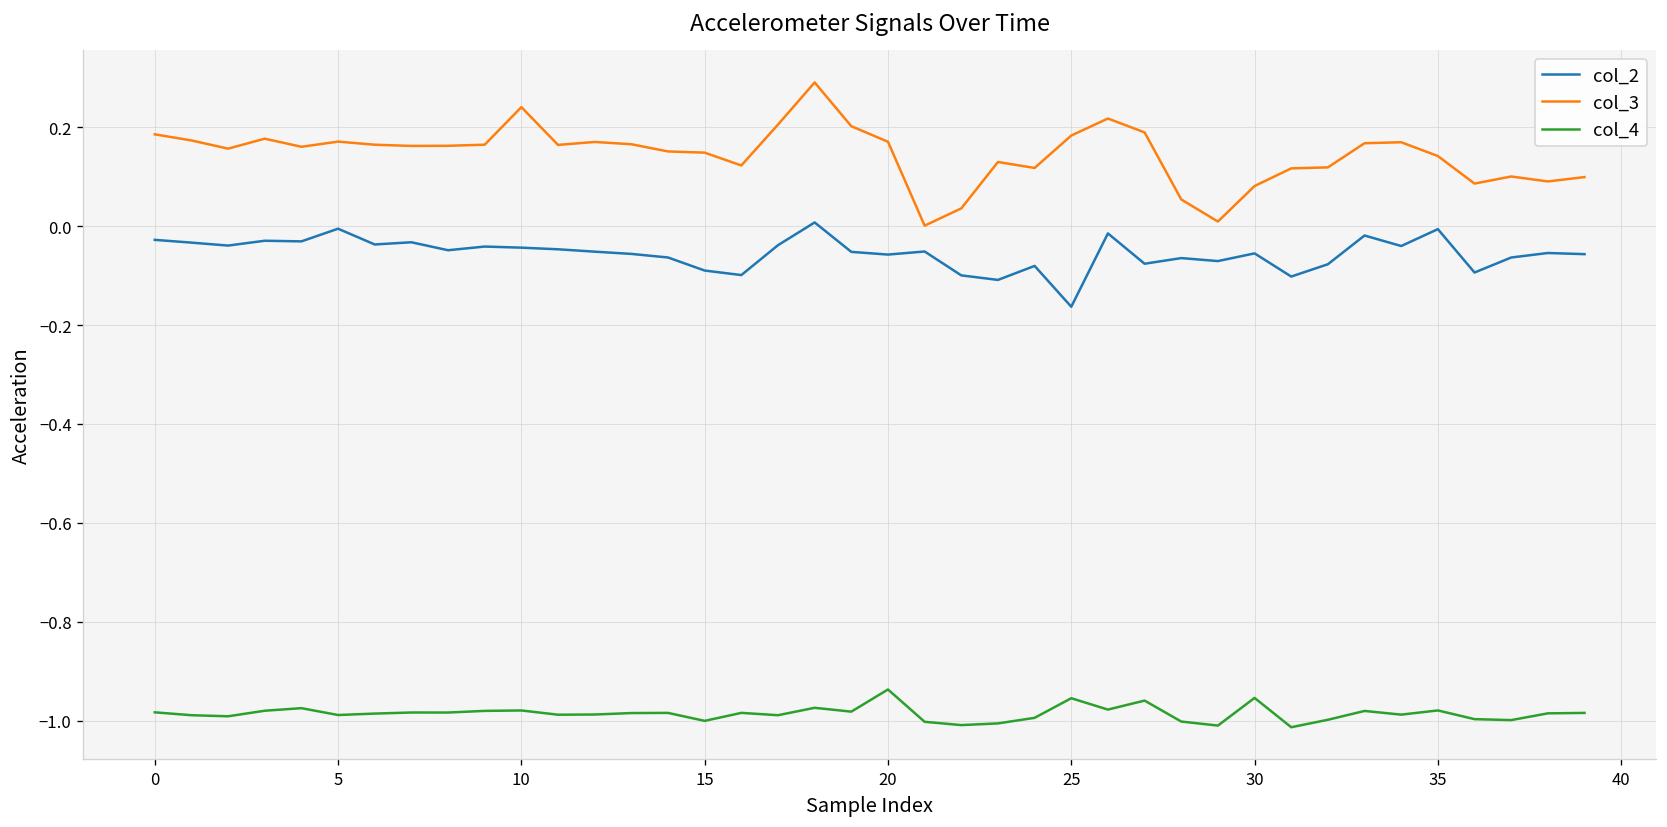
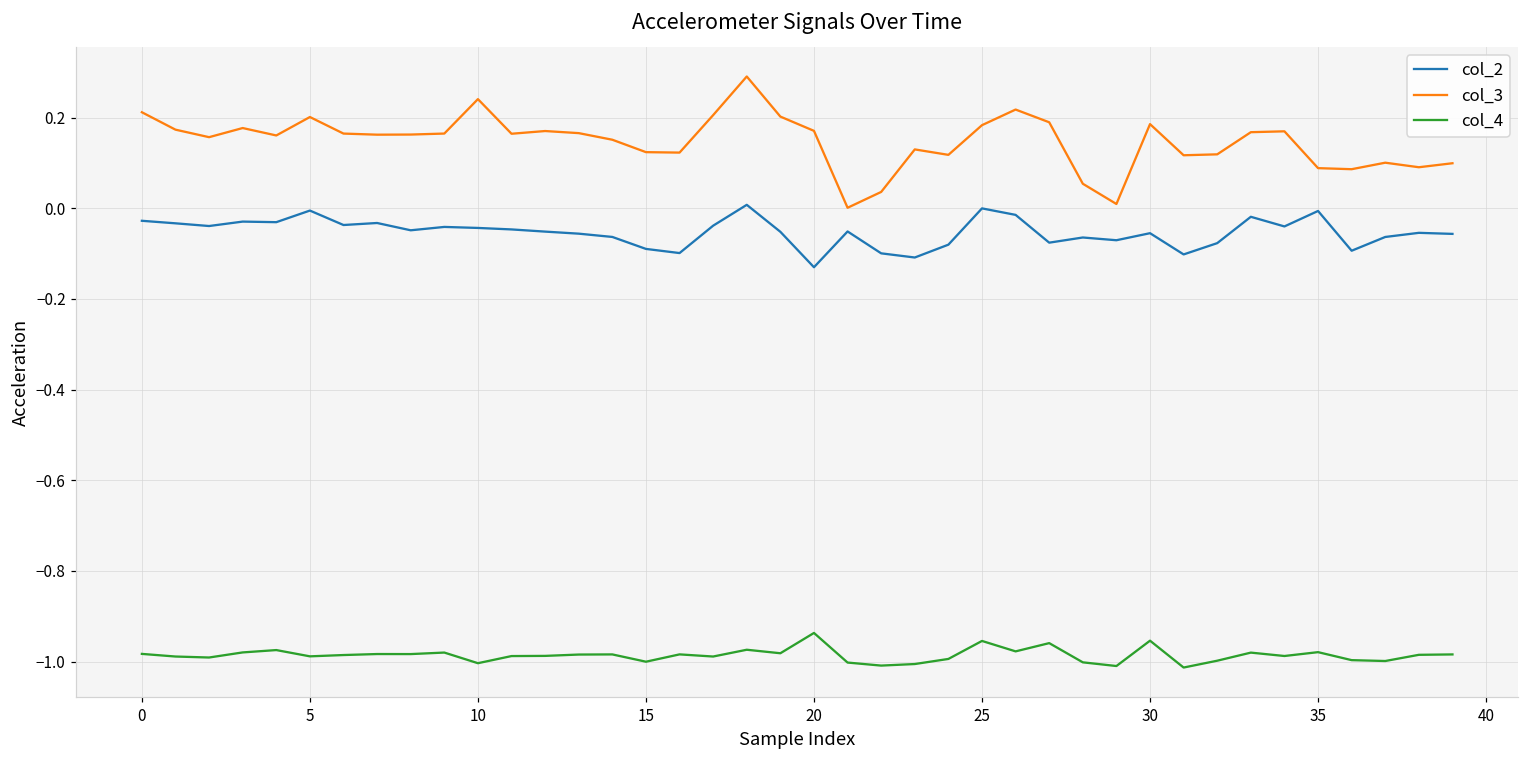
  {
    "col_2": {
      "0": -0.03,
      "5": -0.01,
      "10": -0.04,
      "15": -0.09,
-     "20": -0.06,
-     "25": -0.16,
+     "20": -0.13,
+     "25": 0.00,
      "30": -0.06,
      "35": -0.01
    },
    "col_3": {
-     "0": 0.19,
-     "5": 0.17,
+     "0": 0.21,
+     "5": 0.20,
      "10": 0.24,
-     "15": 0.15,
+     "15": 0.12,
      "20": 0.17,
      "25": 0.18,
-     "30": 0.08,
-     "35": 0.14
+     "30": 0.19,
+     "35": 0.09
    },
    "col_4": {
      "0": -0.98,
      "5": -0.99,
-     "10": -0.98,
+     "10": -1.00,
      "15": -1.00,
      "20": -0.94,
      "25": -0.95,
      "30": -0.95,
      "35": -0.98
    }
  }
